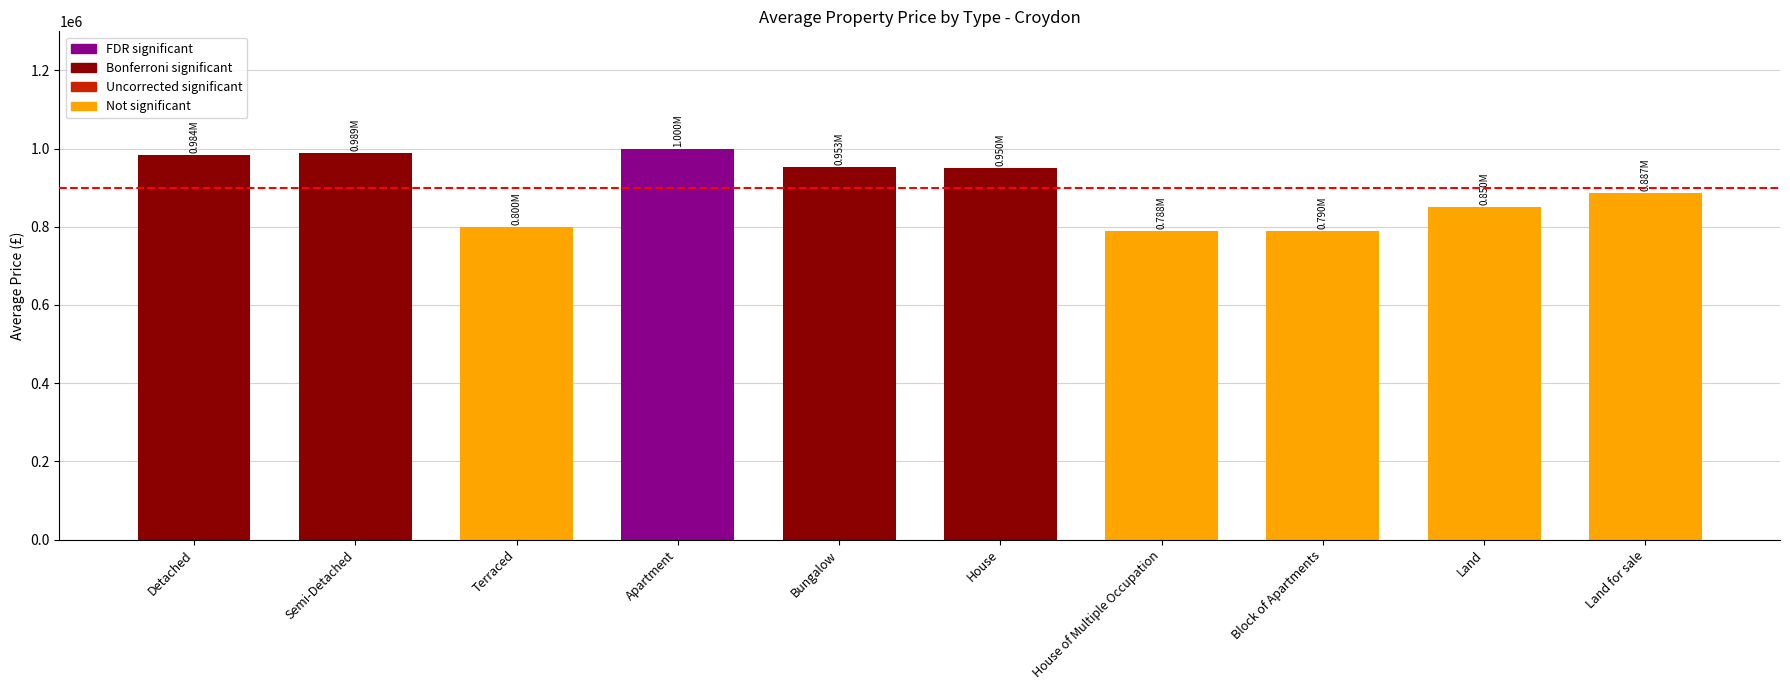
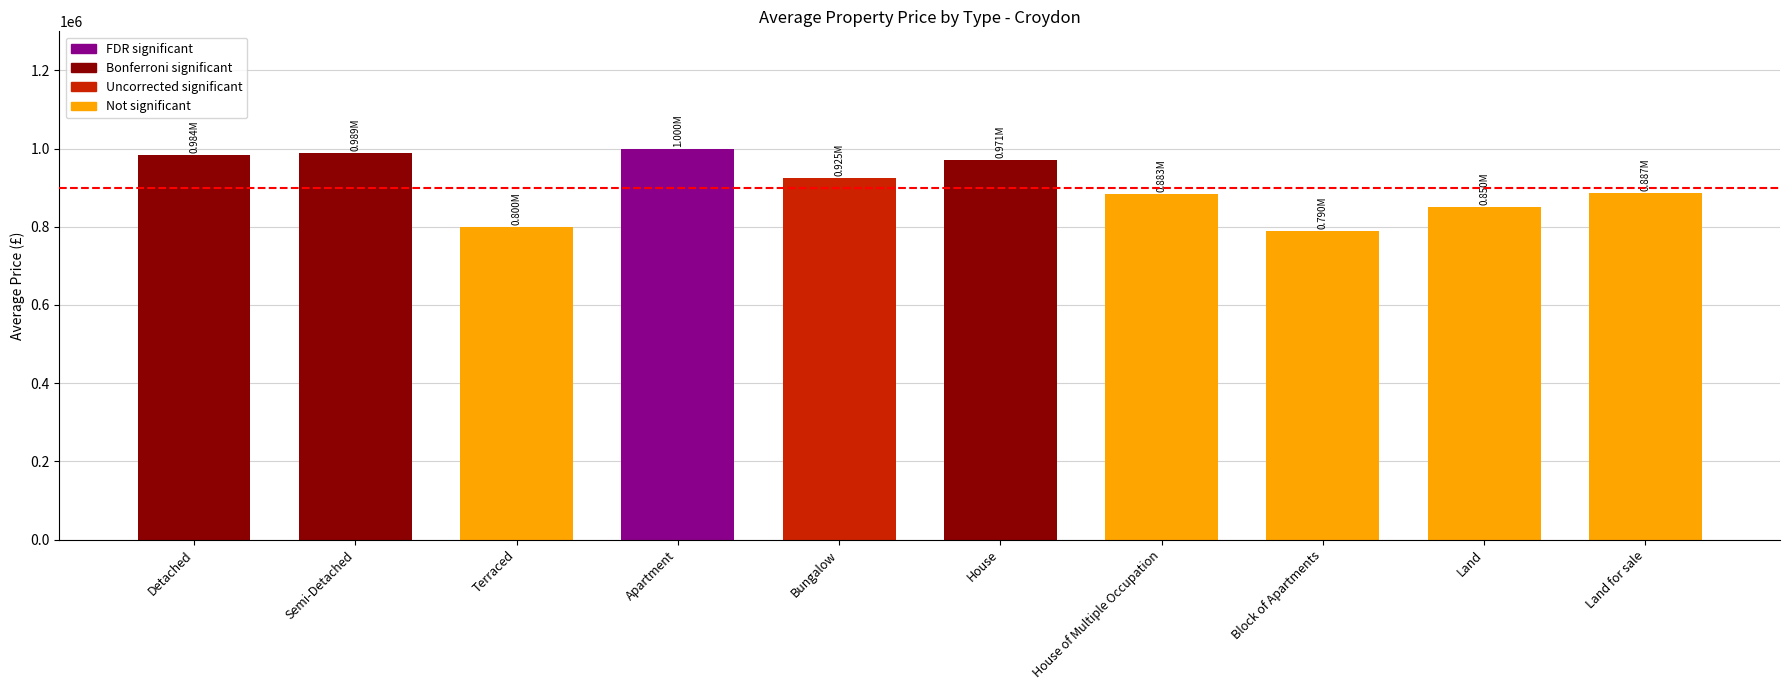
  {
    "Detached": "0.984M",
    "Semi-Detached": "0.989M",
    "Terraced": "0.800M",
    "Apartment": "1.000M",
-   "Bungalow": "0.953M",
-   "House": "0.950M",
-   "House of Multiple Occupation": "0.788M",
+   "Bungalow": "0.925M",
+   "House": "0.971M",
+   "House of Multiple Occupation": "0.883M",
    "Block of Apartments": "0.790M",
    "Land": "0.850M",
    "Land for sale": "0.887M"
  }
